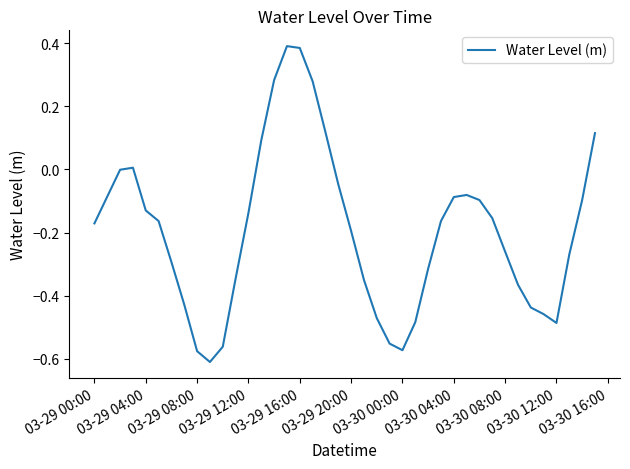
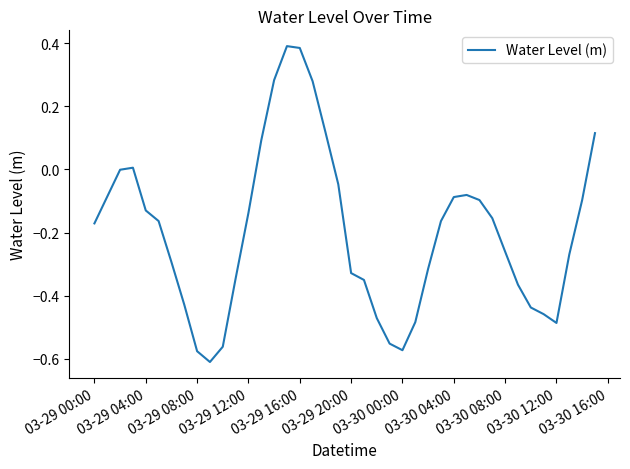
  {
    "03-29 00:00": -0.17,
    "03-29 04:00": -0.13,
    "03-29 08:00": -0.58,
    "03-29 12:00": -0.14,
    "03-29 16:00": 0.38,
-   "03-29 20:00": -0.19,
+   "03-29 20:00": -0.33,
    "03-30 00:00": -0.57,
    "03-30 04:00": -0.09,
    "03-30 08:00": -0.26,
    "03-30 12:00": -0.49
  }
